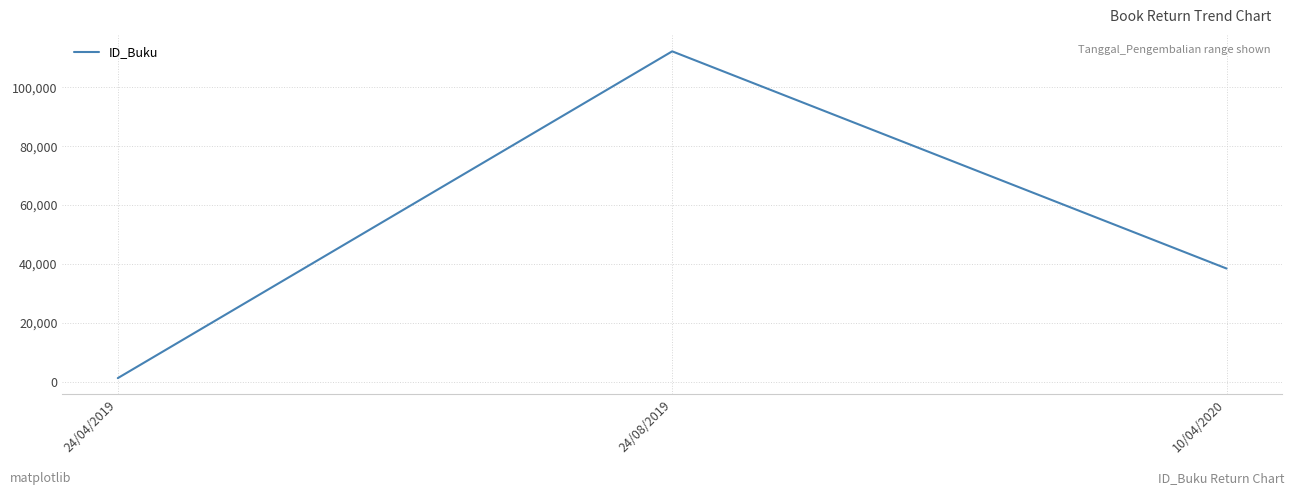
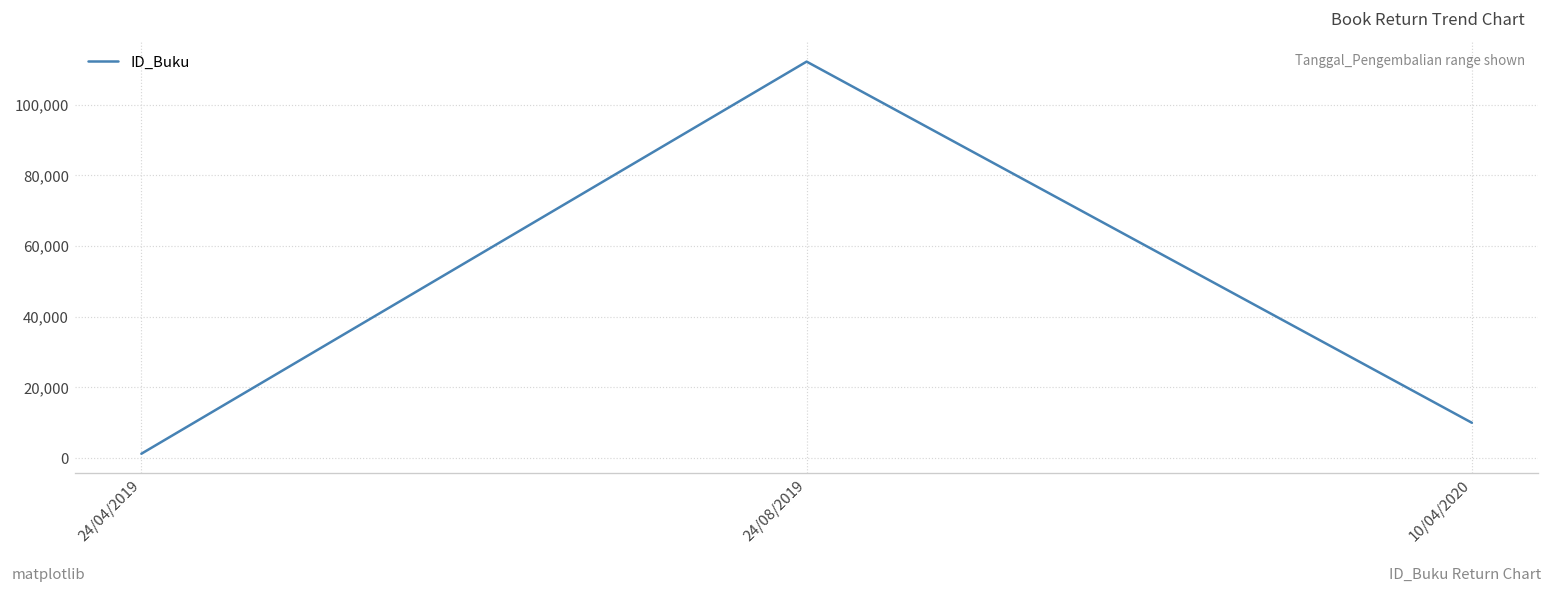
  {
    "24/04/2019": "1,000",
    "24/08/2019": "112,000",
-   "10/04/2020": "38,000"
+   "10/04/2020": "10,000"
  }
